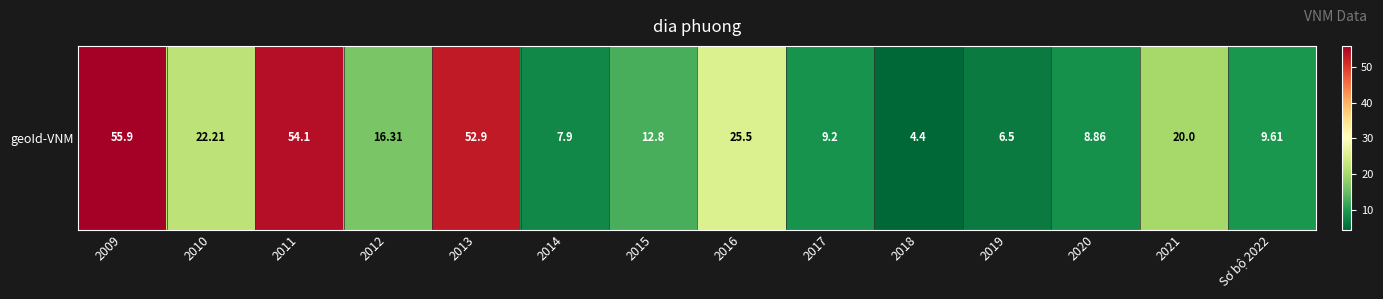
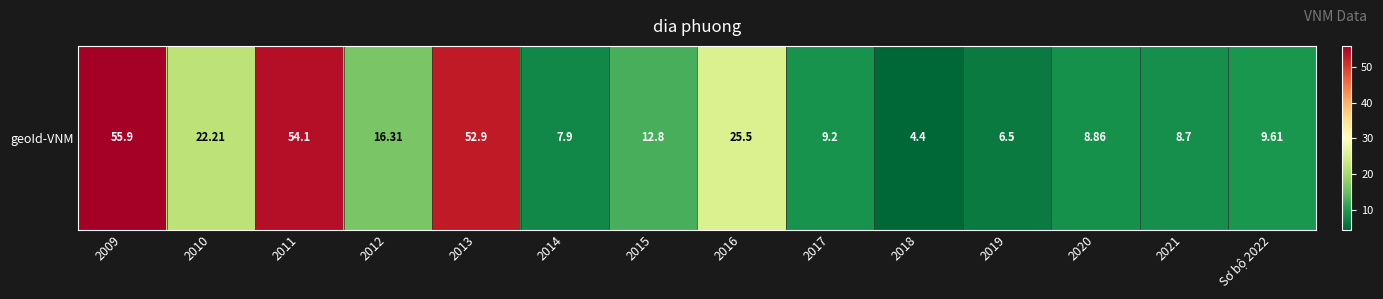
  {
    "geoId-VNM": {
      "2009": 55.9,
      "2010": 22.21,
      "2011": 54.1,
      "2012": 16.31,
      "2013": 52.9,
      "2014": 7.9,
      "2015": 12.8,
      "2016": 25.5,
      "2017": 9.2,
      "2018": 4.4,
      "2019": 6.5,
      "2020": 8.86,
-     "2021": 20.0,
+     "2021": 8.7,
      "Sơ bộ 2022": 9.61
    }
  }
